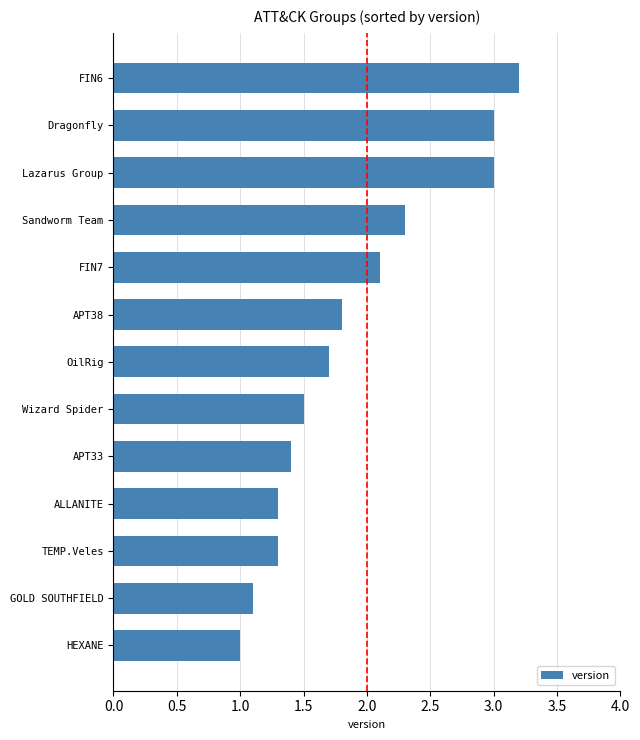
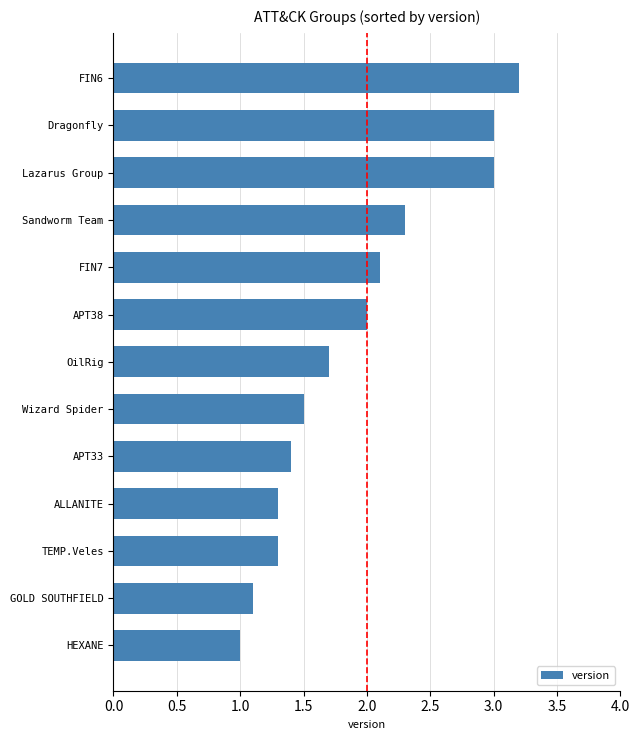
  {
    "FIN6": 3.2,
    "Dragonfly": 3.0,
    "Lazarus Group": 3.0,
    "Sandworm Team": 2.3,
    "FIN7": 2.1,
-   "APT38": 1.8,
+   "APT38": 2.0,
    "OilRig": 1.7,
    "Wizard Spider": 1.5,
    "APT33": 1.4,
    "ALLANITE": 1.3,
    "TEMP.Veles": 1.3,
    "GOLD SOUTHFIELD": 1.1,
    "HEXANE": 1.0
  }
